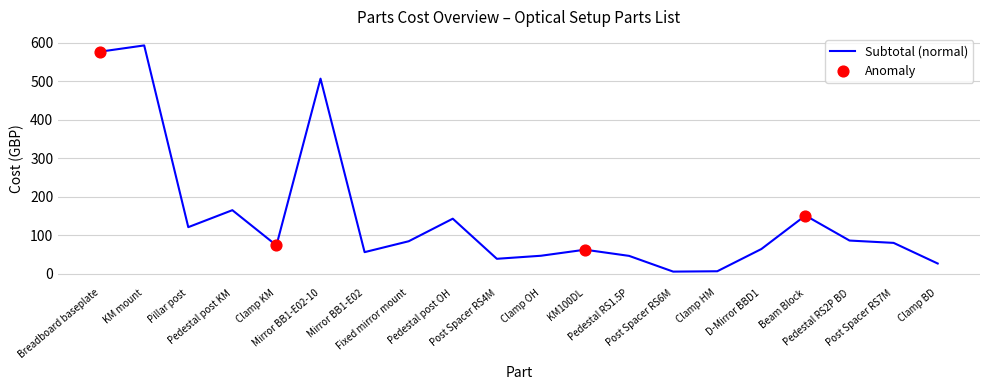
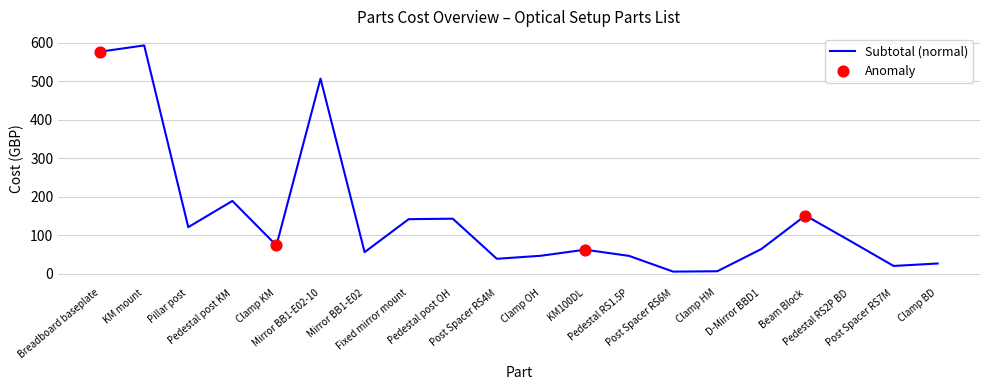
  {
    "Subtotal (normal)": {
      "KM mount": 590,
      "Pillar post": 120,
-     "Pedestal post KM": 170,
+     "Pedestal post KM": 190,
      "Mirror BB1-E02-10": 510,
      "Mirror BB1-E02": 60,
-     "Fixed mirror mount": 80,
+     "Fixed mirror mount": 140,
      "Pedestal post OH": 140,
      "Post Spacer RS4M": 40,
      "Clamp OH": 50,
      "Pedestal RS1.5P": 50,
      "Post Spacer RS6M": 10,
      "Clamp HM": 10,
      "D-Mirror BBD1": 60,
      "Pedestal RS2P BD": 90,
-     "Post Spacer RS7M": 80,
+     "Post Spacer RS7M": 20,
      "Clamp BD": 30
    }
  }
